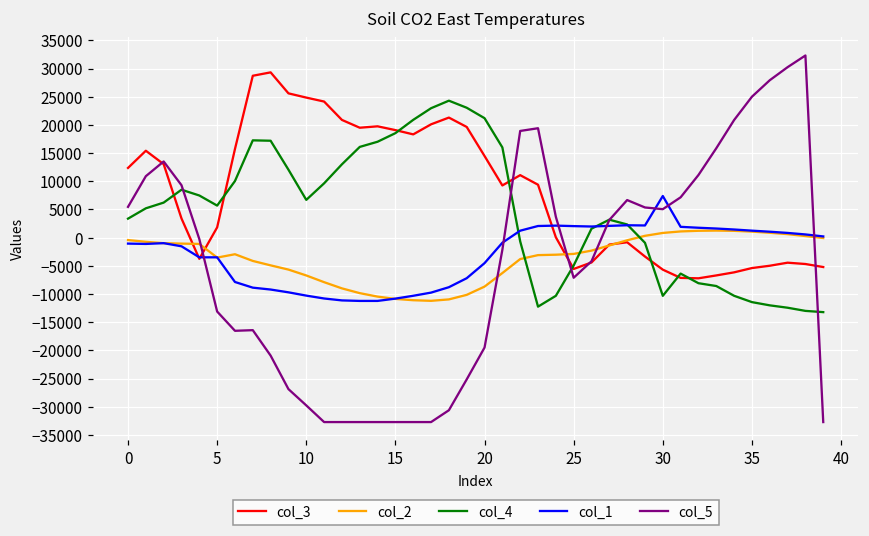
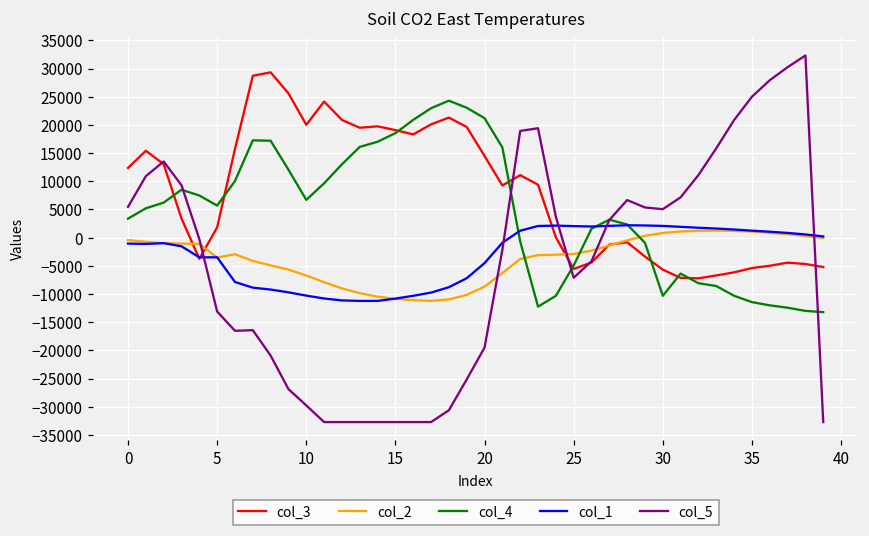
  {
    "col_3": {
      "0": 12000,
      "5": 2000,
-     "10": 25000,
+     "10": 20000,
      "15": 19000,
      "20": 14000,
      "25": -6000,
      "30": -6000,
      "35": -5000
    },
    "col_2": {
      "0": 0,
      "10": -7000,
      "20": -9000,
      "25": -3000,
      "30": 1000
    },
    "col_4": {
      "0": 3000,
      "5": 6000,
      "10": 7000,
      "15": 19000,
      "20": 21000,
      "25": -5000,
      "30": -10000,
      "35": -11000
    },
    "col_1": {
      "0": -1000,
      "10": -10000,
      "20": -5000,
      "25": 2000,
-     "30": 7000
+     "30": 2000
    },
    "col_5": {
      "0": 5000,
      "5": -13000,
      "10": -30000,
      "15": -33000,
      "20": -19000,
      "25": -7000,
      "30": 5000,
      "35": 25000
    }
  }
